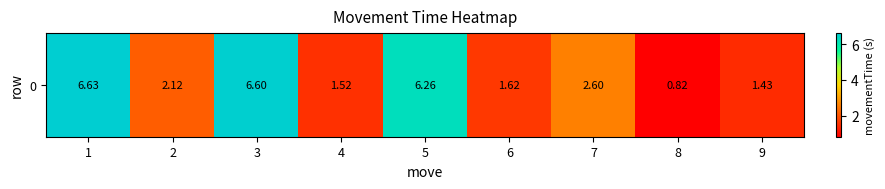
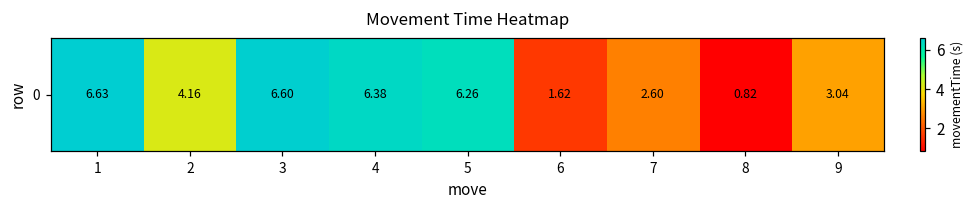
  {
    "0": {
      "1": 6.63,
-     "2": 2.12,
+     "2": 4.16,
      "3": 6.60,
-     "4": 1.52,
+     "4": 6.38,
      "5": 6.26,
      "6": 1.62,
      "7": 2.60,
      "8": 0.82,
-     "9": 1.43
+     "9": 3.04
    }
  }
